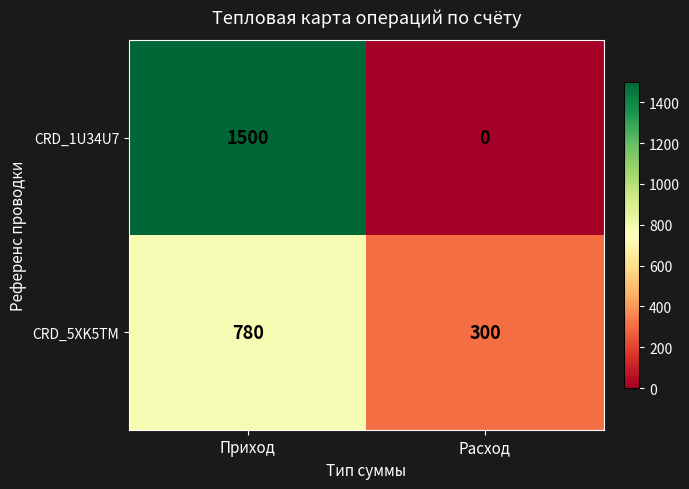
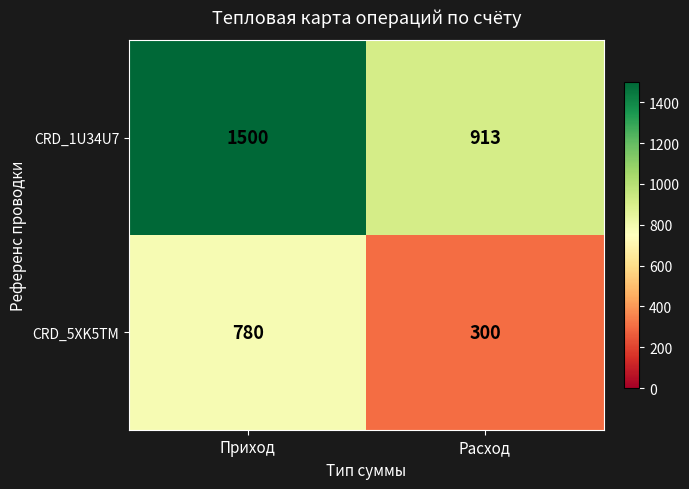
  {
    "CRD_1U34U7": {
      "Приход": 1500,
-     "Расход": 0
+     "Расход": 913
    },
    "CRD_5XK5TM": {
      "Приход": 780,
      "Расход": 300
    }
  }
